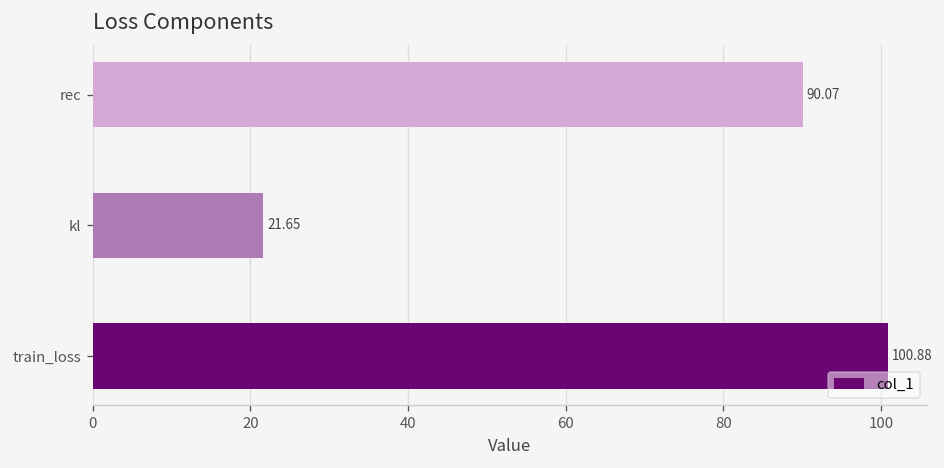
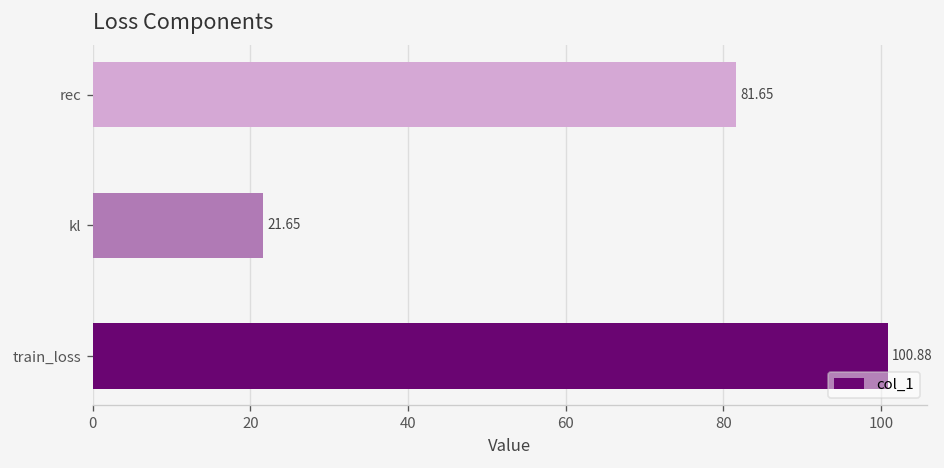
  {
-   "rec": 90.07,
+   "rec": 81.65,
    "kl": 21.65,
    "train_loss": 100.88
  }
